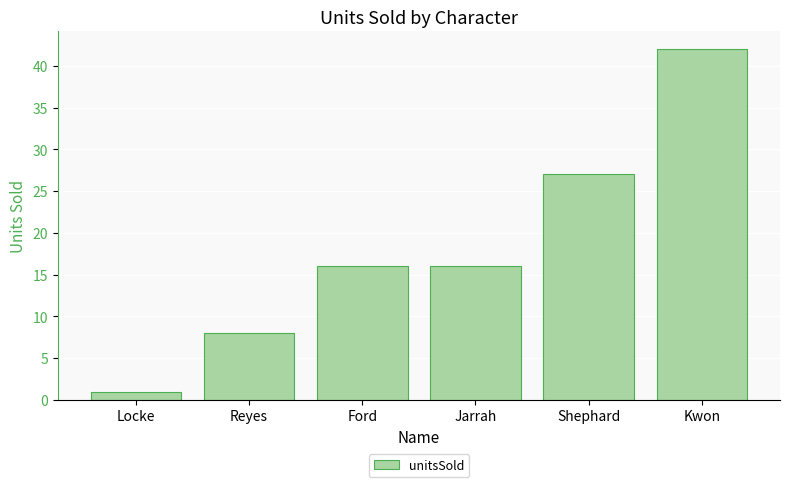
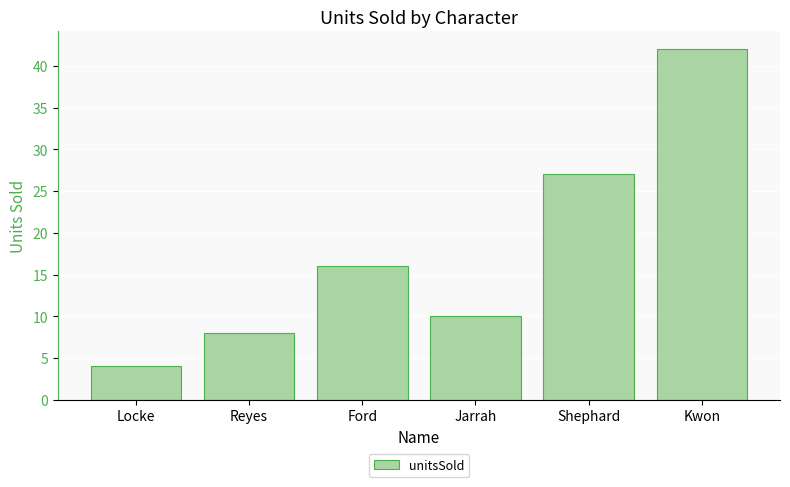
  {
-   "Locke": 1,
+   "Locke": 4,
    "Reyes": 8,
    "Ford": 16,
-   "Jarrah": 16,
+   "Jarrah": 10,
    "Shephard": 27,
    "Kwon": 42
  }
